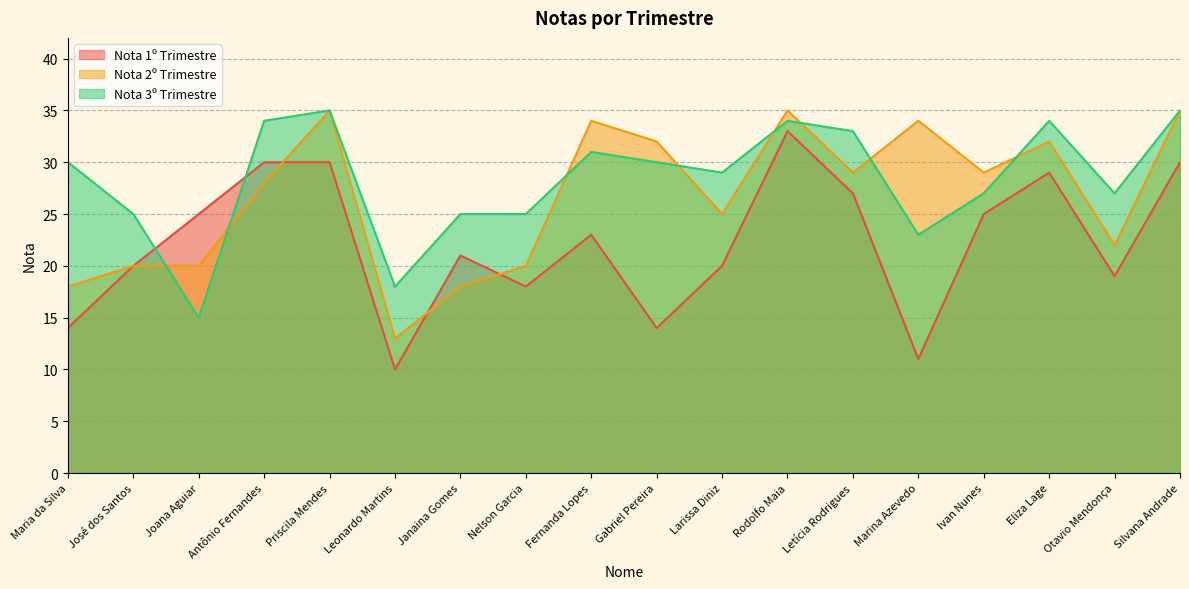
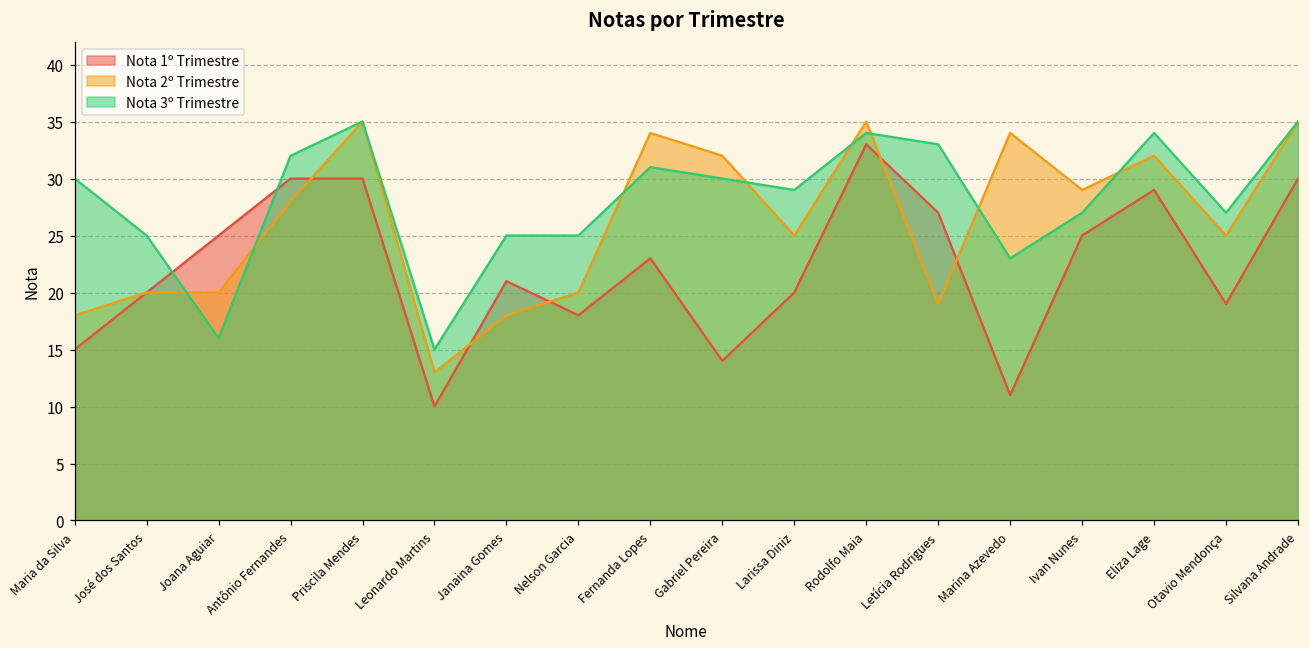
  {
    "Nota 1º Trimestre": {
-     "Maria da Silva": 14,
+     "Maria da Silva": 15,
      "Joana Aguiar": 25,
      "Antônio Fernandes": 30,
      "Priscila Mendes": 30,
      "Leonardo Martins": 10,
      "Janaina Gomes": 21,
      "Nelson Garcia": 18,
      "Fernanda Lopes": 23,
      "Gabriel Pereira": 14,
      "Larissa Diniz": 20,
      "Rodolfo Maia": 33,
      "Letícia Rodrigues": 27,
      "Marina Azevedo": 11,
      "Ivan Nunes": 25,
      "Eliza Lage": 29,
      "Otavio Mendonça": 19,
      "Silvana Andrade": 30
    },
    "Nota 2º Trimestre": {
      "Maria da Silva": 18,
      "Joana Aguiar": 20,
      "Antônio Fernandes": 28,
      "Leonardo Martins": 13,
      "Janaina Gomes": 18,
      "Nelson Garcia": 20,
      "Fernanda Lopes": 34,
      "Gabriel Pereira": 32,
      "Larissa Diniz": 25,
      "Rodolfo Maia": 35,
-     "Letícia Rodrigues": 29,
+     "Letícia Rodrigues": 19,
      "Marina Azevedo": 34,
      "Ivan Nunes": 29,
      "Eliza Lage": 32,
-     "Otavio Mendonça": 22
+     "Otavio Mendonça": 25
    },
    "Nota 3º Trimestre": {
      "Maria da Silva": 30,
      "José dos Santos": 25,
-     "Joana Aguiar": 15,
-     "Antônio Fernandes": 34,
-     "Leonardo Martins": 18,
+     "Joana Aguiar": 16,
+     "Antônio Fernandes": 32,
+     "Leonardo Martins": 15,
      "Janaina Gomes": 25,
      "Nelson Garcia": 25,
      "Fernanda Lopes": 31,
      "Gabriel Pereira": 30,
      "Larissa Diniz": 29,
      "Rodolfo Maia": 34,
      "Letícia Rodrigues": 33,
      "Marina Azevedo": 23,
      "Ivan Nunes": 27,
      "Eliza Lage": 34,
      "Otavio Mendonça": 27
    }
  }
